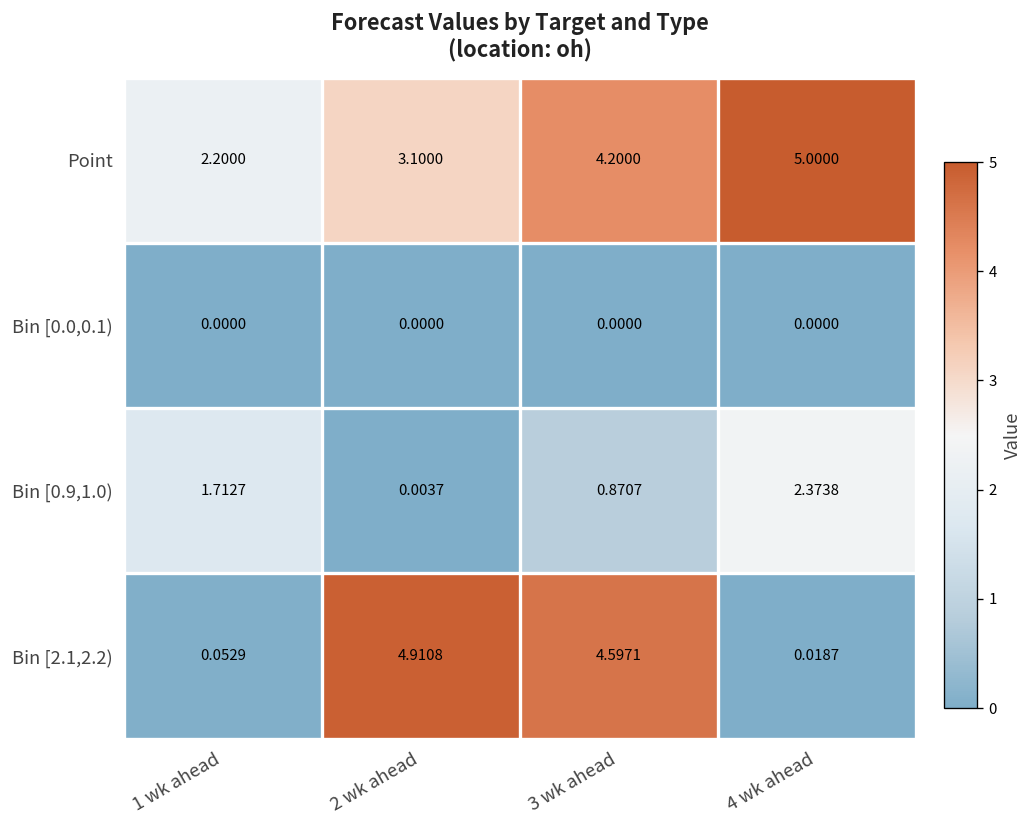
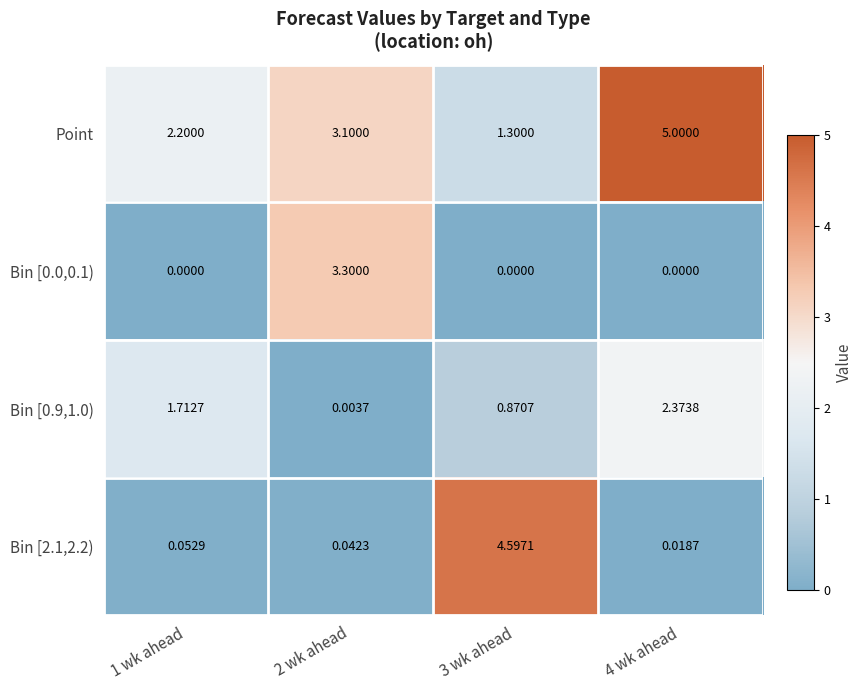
  {
    "Point": {
      "1 wk ahead": 2.2000,
      "2 wk ahead": 3.1000,
-     "3 wk ahead": 4.2000,
+     "3 wk ahead": 1.3000,
      "4 wk ahead": 5.0000
    },
    "Bin [0.0,0.1)": {
      "1 wk ahead": 0.0000,
-     "2 wk ahead": 0.0000,
+     "2 wk ahead": 3.3000,
      "3 wk ahead": 0.0000,
      "4 wk ahead": 0.0000
    },
    "Bin [0.9,1.0)": {
      "1 wk ahead": 1.7127,
      "2 wk ahead": 0.0037,
      "3 wk ahead": 0.8707,
      "4 wk ahead": 2.3738
    },
    "Bin [2.1,2.2)": {
      "1 wk ahead": 0.0529,
-     "2 wk ahead": 4.9108,
+     "2 wk ahead": 0.0423,
      "3 wk ahead": 4.5971,
      "4 wk ahead": 0.0187
    }
  }
